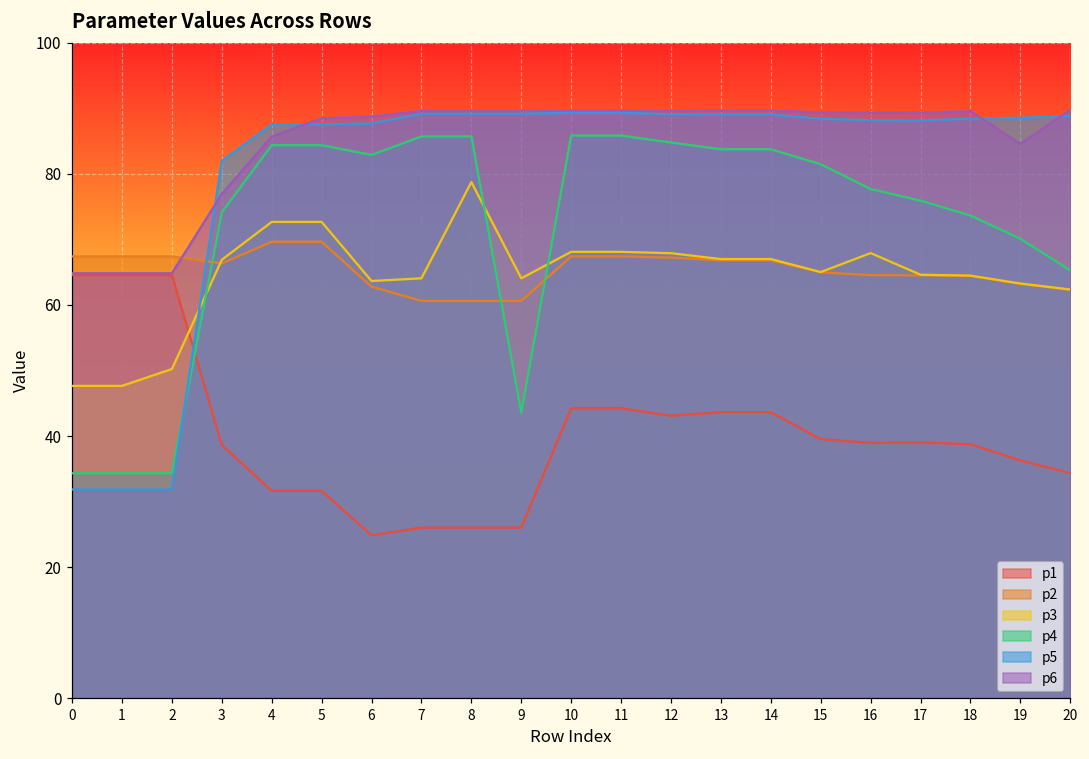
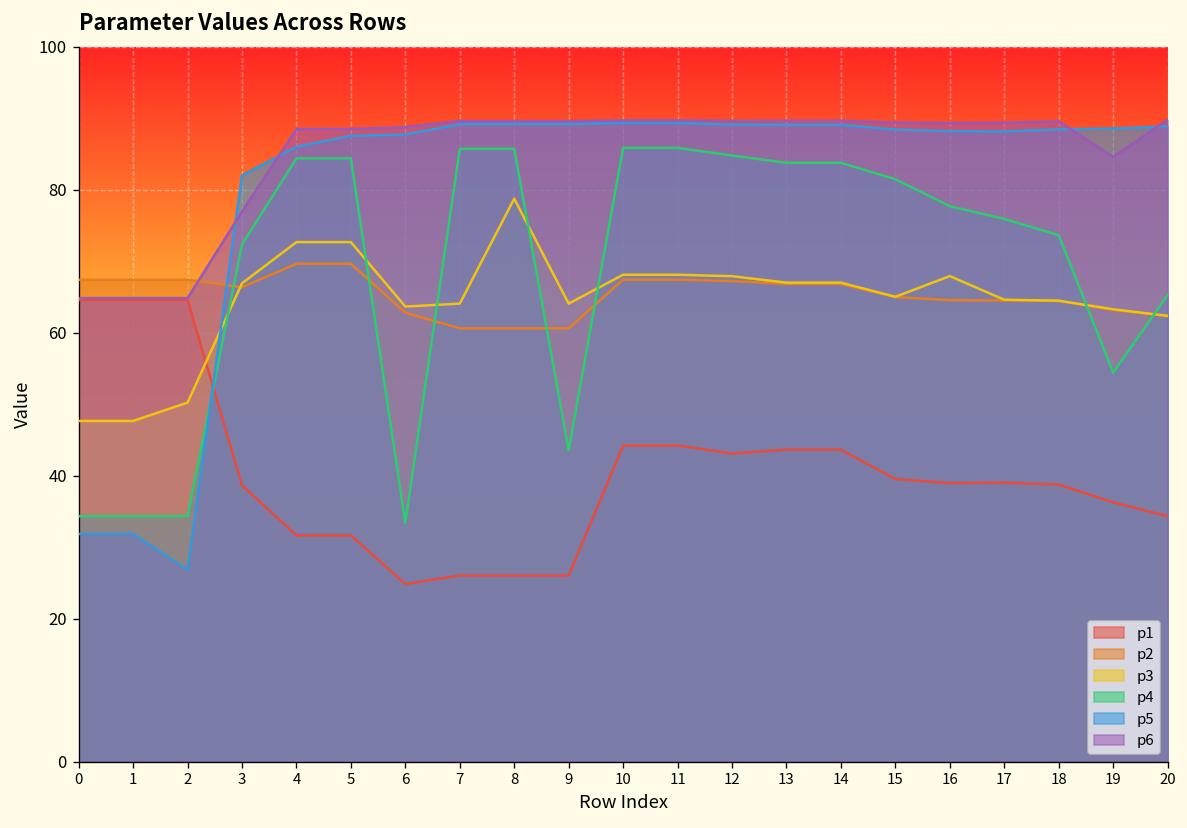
  {
    "p3": {
      "0": 48,
      "1": 48,
      "2": 50,
      "3": 67,
      "4": 73,
      "5": 73,
      "6": 64,
      "7": 64,
      "8": 79,
      "9": 64,
      "10": 68,
      "11": 68,
      "12": 68,
      "16": 68
    },
    "p4": {
      "0": 34,
      "1": 34,
      "2": 34,
-     "3": 74,
+     "3": 72,
      "4": 84,
      "5": 84,
-     "6": 83,
+     "6": 33,
      "7": 86,
      "8": 86,
      "9": 44,
      "10": 86,
      "11": 86,
      "12": 85,
      "13": 84,
      "14": 84,
      "15": 81,
      "16": 78,
      "17": 76,
      "18": 74,
-     "19": 70,
+     "19": 54,
      "20": 65
    },
    "p5": {
      "0": 32,
      "1": 32,
-     "2": 32,
+     "2": 27,
      "3": 82,
-     "4": 88,
+     "4": 86,
      "5": 88,
      "6": 88,
      "7": 89,
      "8": 89,
      "9": 89,
      "12": 89,
      "13": 89,
      "14": 89,
      "15": 88,
      "16": 88,
      "17": 88,
      "18": 88,
      "19": 89,
      "20": 89
    },
    "p6": {
      "3": 77,
-     "4": 86,
+     "4": 88,
      "5": 88,
      "6": 89,
      "7": 90,
      "8": 90,
      "9": 90,
      "12": 90,
      "13": 90,
      "14": 90,
      "15": 89,
      "16": 89,
      "17": 89,
      "18": 90,
      "19": 85,
      "20": 90
    }
  }
